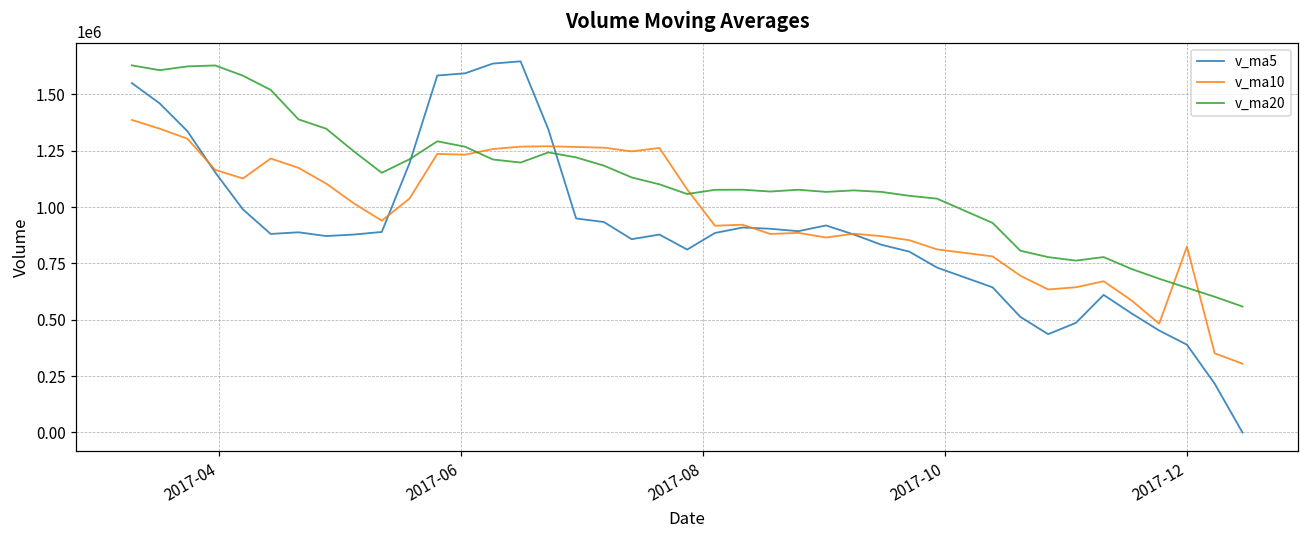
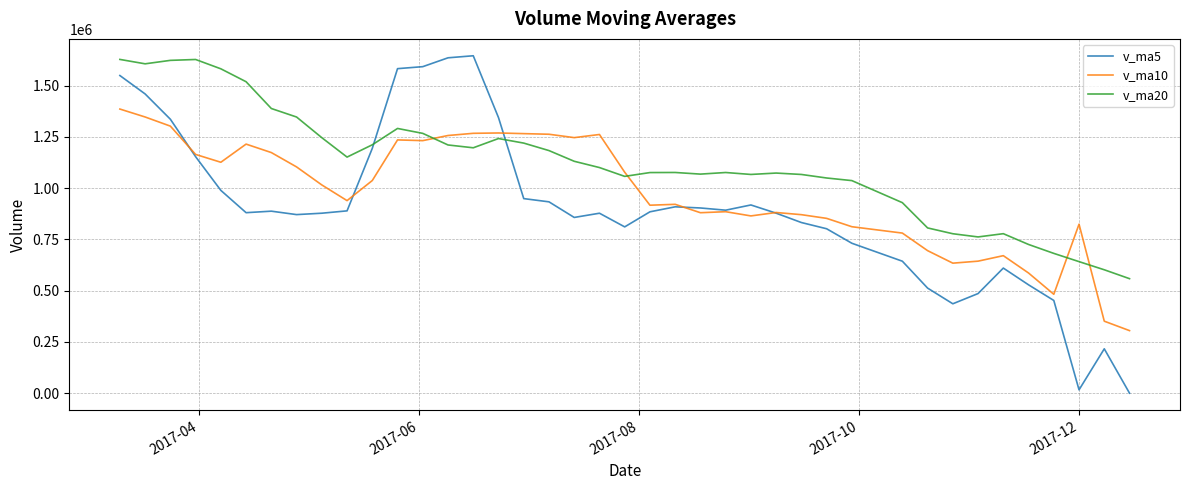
  {
    "v_ma5": {
-     "2017-12": 390000
+     "2017-12": 20000
    },
    "v_ma10": {
      "2017-12": 820000
    },
    "v_ma20": {
      "2017-12": 640000
    }
  }
